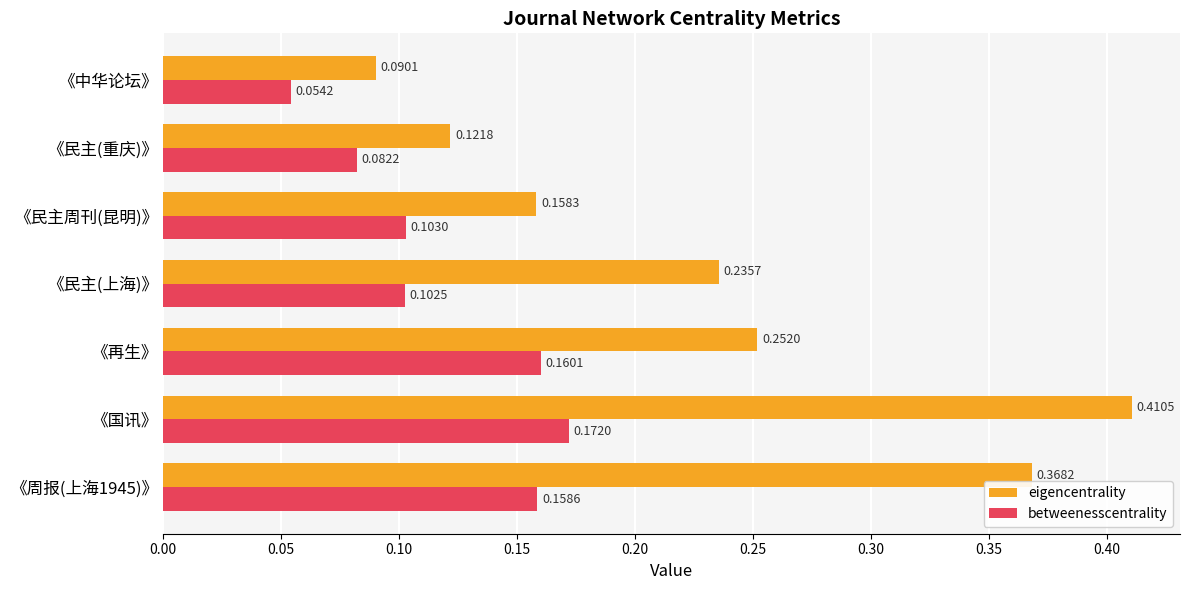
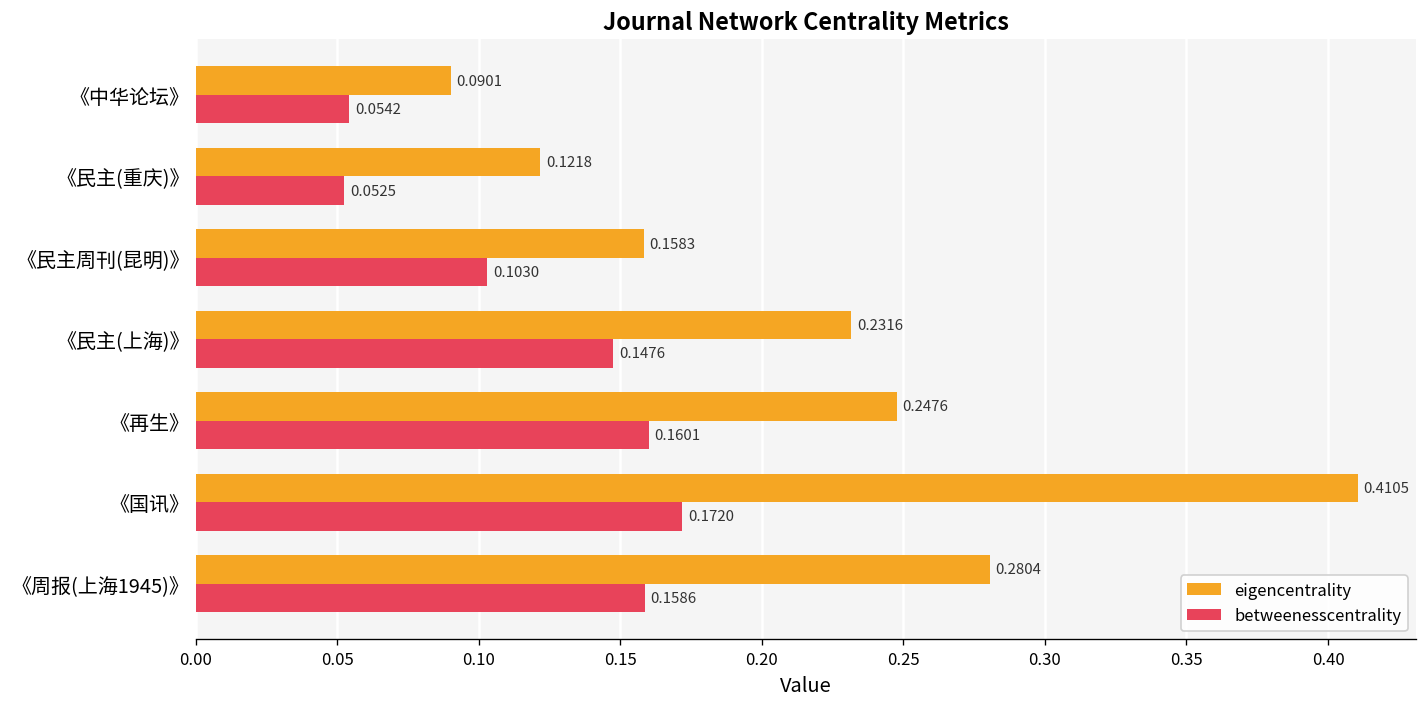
  {
    "eigencentrality": {
      "《中华论坛》": 0.0901,
      "《民主(重庆)》": 0.1218,
      "《民主周刊(昆明)》": 0.1583,
-     "《民主(上海)》": 0.2357,
-     "《再生》": 0.2520,
+     "《民主(上海)》": 0.2316,
+     "《再生》": 0.2476,
      "《国讯》": 0.4105,
-     "《周报(上海1945)》": 0.3682
+     "《周报(上海1945)》": 0.2804
    },
    "betweenesscentrality": {
      "《中华论坛》": 0.0542,
-     "《民主(重庆)》": 0.0822,
+     "《民主(重庆)》": 0.0525,
      "《民主周刊(昆明)》": 0.1030,
-     "《民主(上海)》": 0.1025,
+     "《民主(上海)》": 0.1476,
      "《再生》": 0.1601,
      "《国讯》": 0.1720,
      "《周报(上海1945)》": 0.1586
    }
  }
